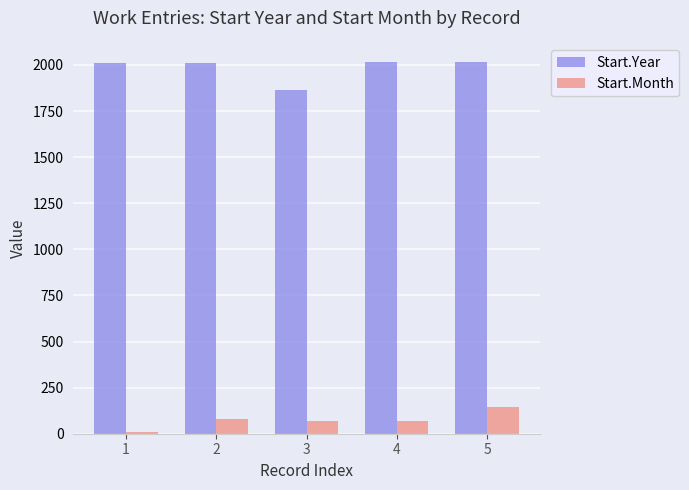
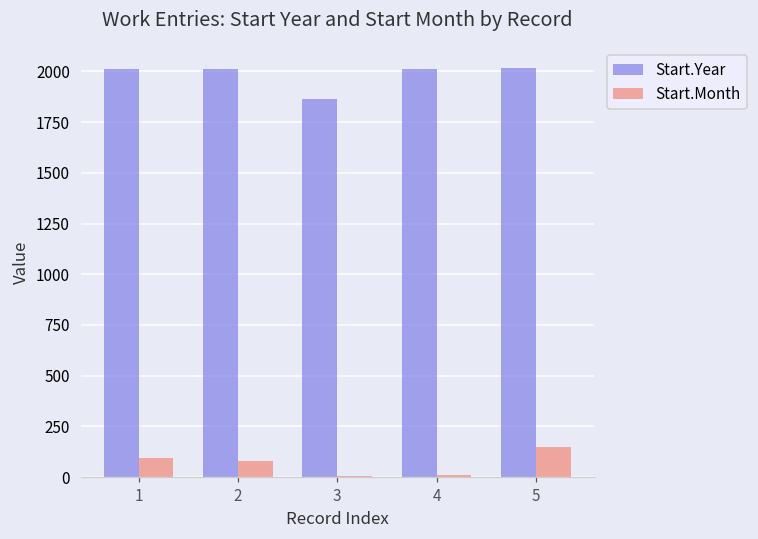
  {
    "Start.Year": {
      "1": 2010,
      "2": 2010,
      "3": 1870,
      "4": 2010,
      "5": 2020
    },
    "Start.Month": {
-     "1": 10,
+     "1": 100,
      "2": 80,
-     "3": 70,
-     "4": 70,
+     "3": 10,
+     "4": 10,
      "5": 150
    }
  }
